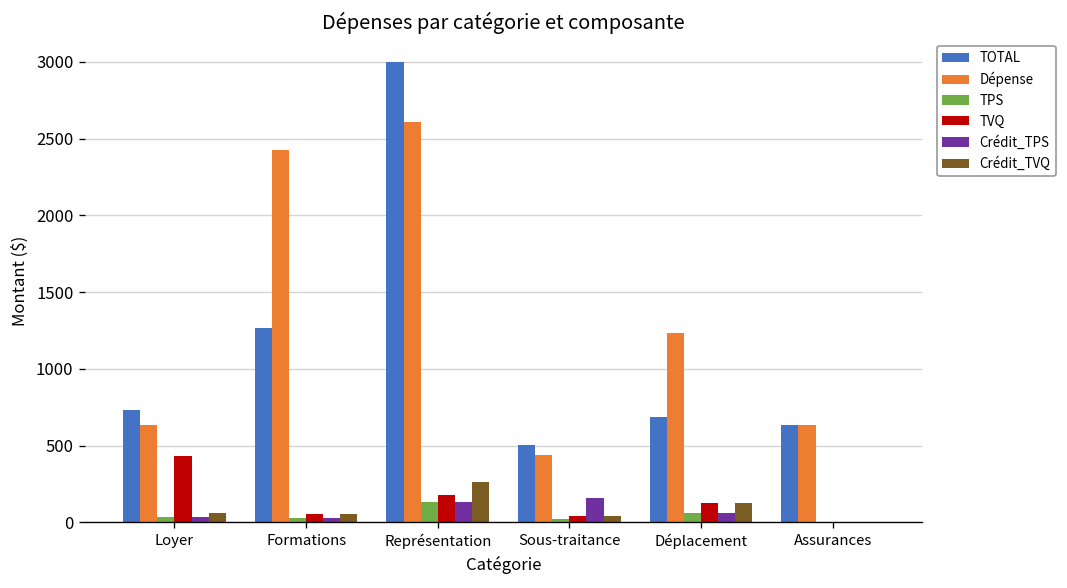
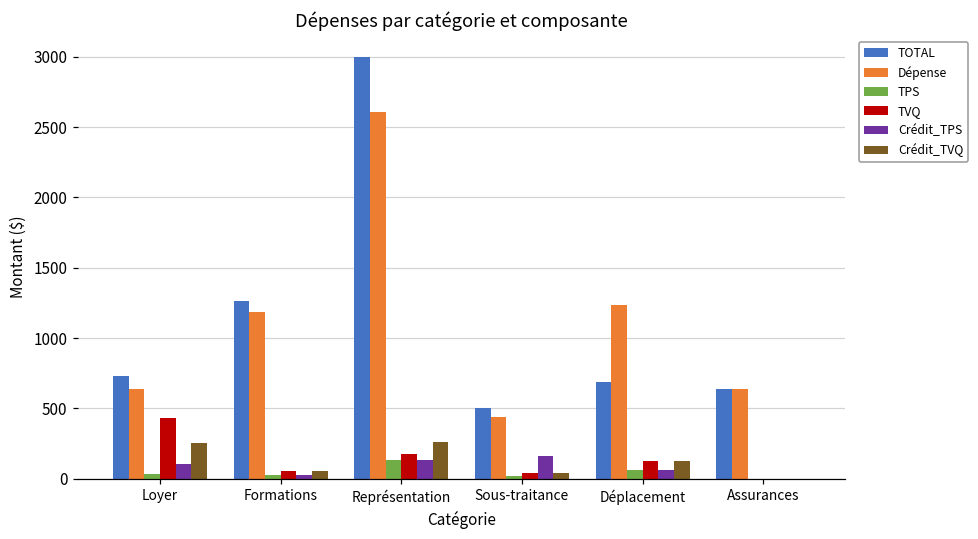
  {
    "TOTAL": {
      "Loyer": 730,
      "Formations": 1260,
      "Représentation": 3000,
      "Sous-traitance": 510,
      "Déplacement": 690,
      "Assurances": 640
    },
    "Dépense": {
      "Loyer": 640,
-     "Formations": 2420,
+     "Formations": 1180,
      "Représentation": 2610,
      "Sous-traitance": 440,
      "Déplacement": 1240,
      "Assurances": 640
    },
    "TPS": {
      "Loyer": 30,
      "Formations": 30,
      "Représentation": 130,
      "Sous-traitance": 20,
      "Déplacement": 60,
      "Assurances": 0
    },
    "TVQ": {
      "Loyer": 430,
      "Formations": 50,
      "Représentation": 180,
      "Sous-traitance": 40,
      "Déplacement": 120,
      "Assurances": 0
    },
    "Crédit_TPS": {
-     "Loyer": 30,
+     "Loyer": 110,
      "Formations": 30,
      "Représentation": 130,
      "Sous-traitance": 160,
      "Déplacement": 60,
      "Assurances": 0
    },
    "Crédit_TVQ": {
-     "Loyer": 60,
+     "Loyer": 260,
      "Formations": 50,
      "Représentation": 260,
      "Sous-traitance": 40,
      "Déplacement": 120,
      "Assurances": 0
    }
  }
